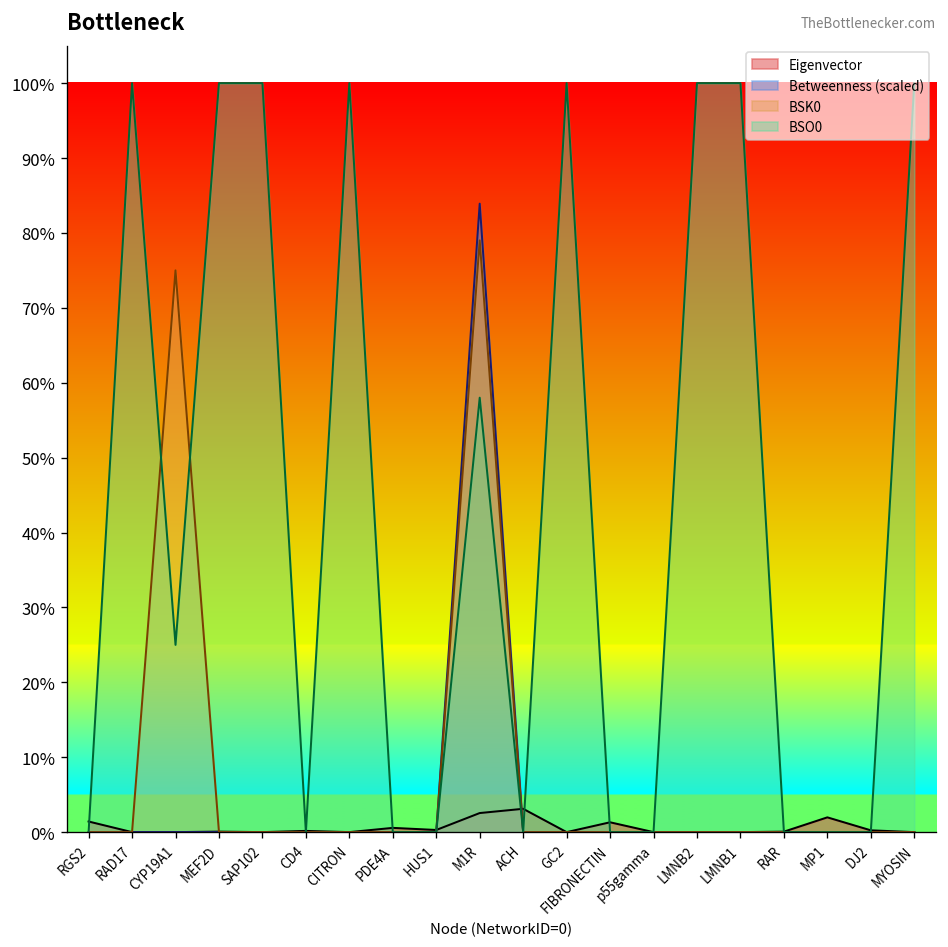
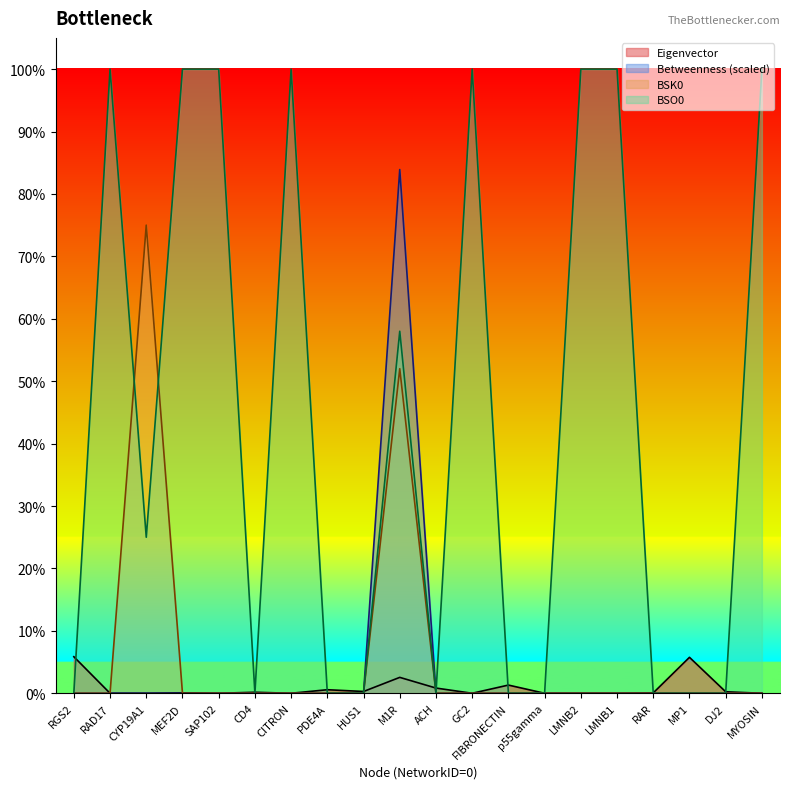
  {
    "Eigenvector": {
-     "RGS2": "1%",
+     "RGS2": "6%",
      "PDE4A": "1%",
      "M1R": "3%",
-     "ACH": "3%",
+     "ACH": "1%",
      "FIBRONECTIN": "1%",
-     "MP1": "2%"
+     "MP1": "6%"
    },
    "Betweenness (scaled)": {
      "M1R": "84%"
    },
    "BSK0": {
      "CYP19A1": "75%",
-     "M1R": "79%"
+     "M1R": "52%"
    },
    "BSO0": {
      "RAD17": "100%",
      "CYP19A1": "25%",
      "MEF2D": "100%",
      "SAP102": "100%",
      "CITRON": "100%",
      "M1R": "58%",
      "GC2": "100%",
      "LMNB2": "100%",
      "LMNB1": "100%"
    }
  }
